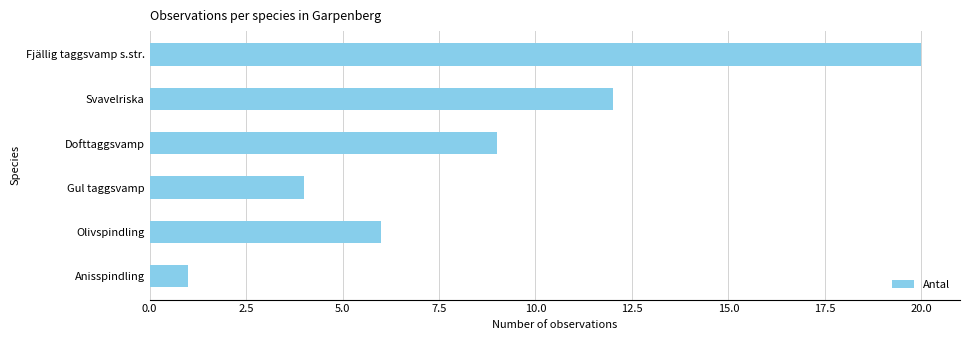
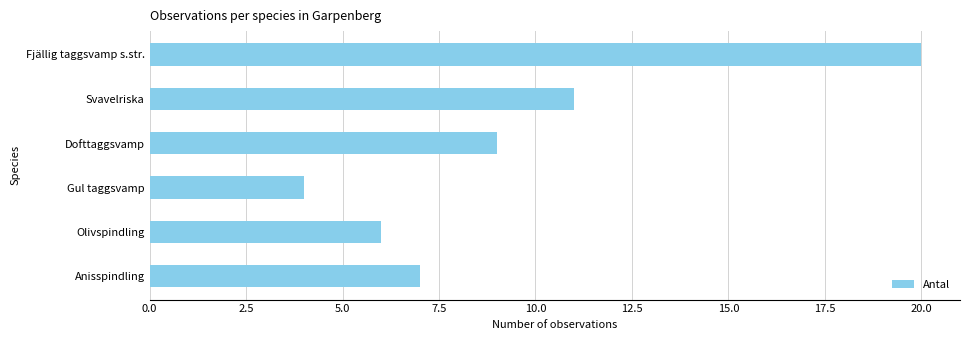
  {
    "Fjällig taggsvamp s.str.": 20,
-   "Svavelriska": 12,
+   "Svavelriska": 11,
    "Dofttaggsvamp": 9,
    "Gul taggsvamp": 4,
    "Olivspindling": 6,
-   "Anisspindling": 1
+   "Anisspindling": 7
  }
